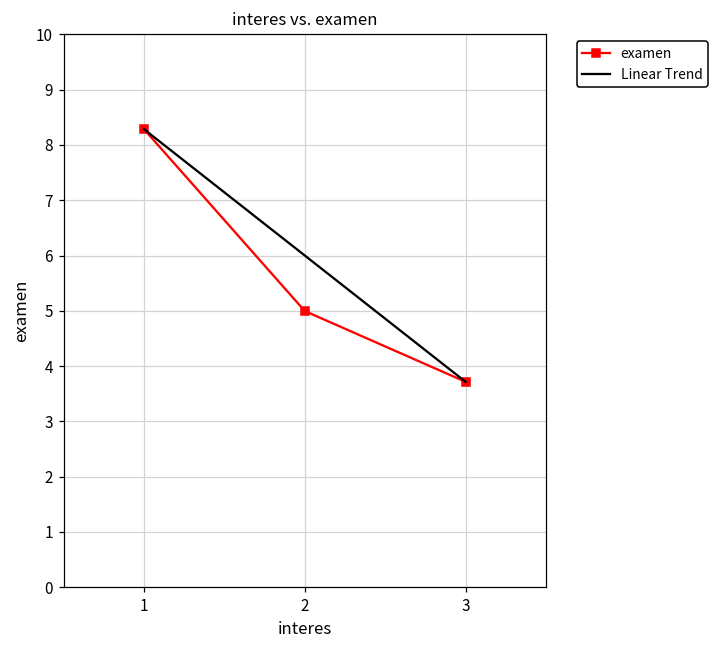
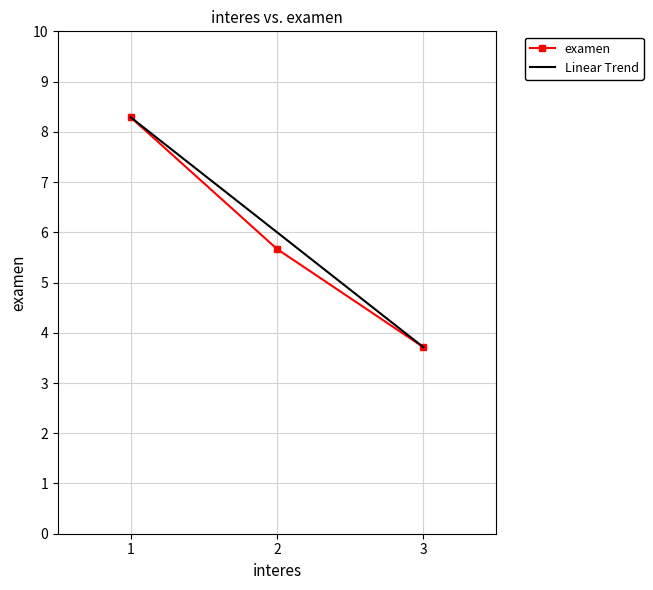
  {
    "examen": {
-     "2": 5.0
+     "2": 5.7
    }
  }
